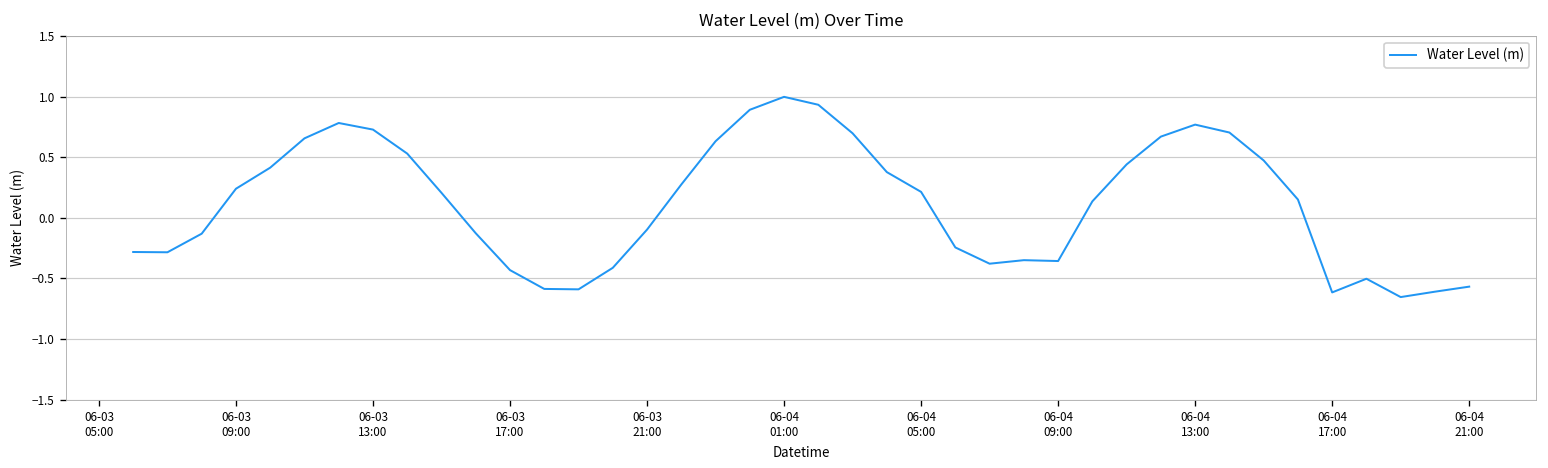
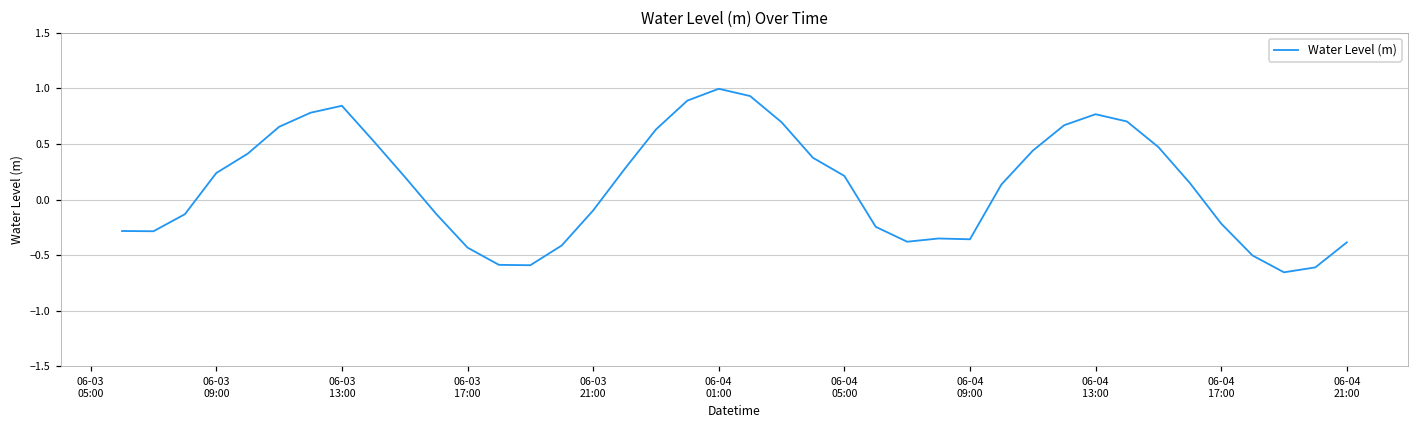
  {
    "06-03 09:00": 0.24,
-   "06-03 13:00": 0.73,
+   "06-03 13:00": 0.84,
    "06-03 17:00": -0.43,
    "06-03 21:00": -0.10,
    "06-04 01:00": 1.00,
    "06-04 05:00": 0.21,
    "06-04 09:00": -0.36,
    "06-04 13:00": 0.77,
-   "06-04 17:00": -0.62,
-   "06-04 21:00": -0.57
+   "06-04 17:00": -0.21,
+   "06-04 21:00": -0.38
  }
